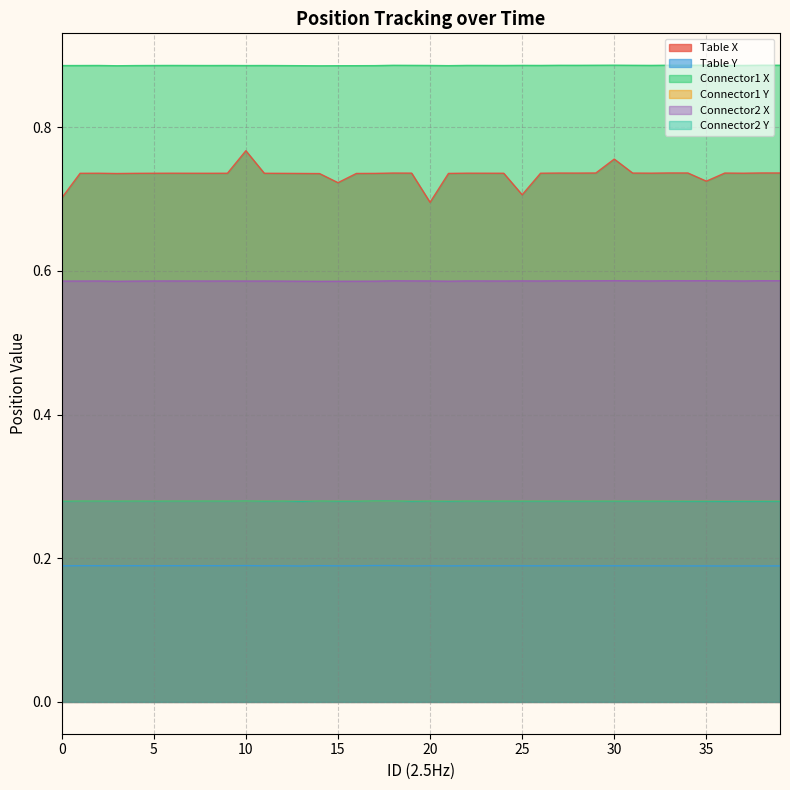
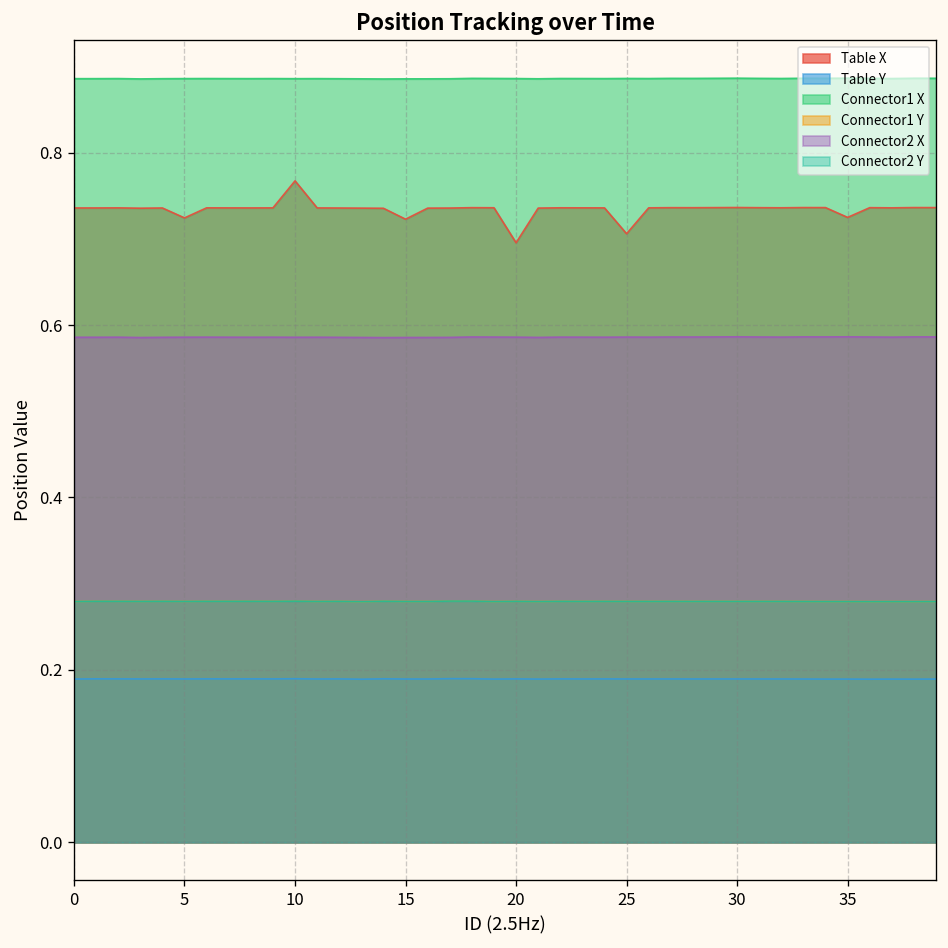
  {
    "Table X": {
-     "0": 0.70,
-     "5": 0.74,
+     "0": 0.74,
+     "5": 0.72,
      "10": 0.77,
      "15": 0.72,
      "20": 0.70,
      "25": 0.71,
-     "30": 0.76,
+     "30": 0.74,
      "35": 0.72
    },
    "Table Y": {
      "0": 0.19,
      "5": 0.19,
      "10": 0.19,
      "15": 0.19,
      "20": 0.19,
      "25": 0.19,
      "30": 0.19,
      "35": 0.19
    },
    "Connector2 X": {
      "0": 0.59,
      "5": 0.59,
      "10": 0.59,
      "15": 0.59,
      "20": 0.59,
      "25": 0.59,
      "30": 0.59,
      "35": 0.59
    }
  }
